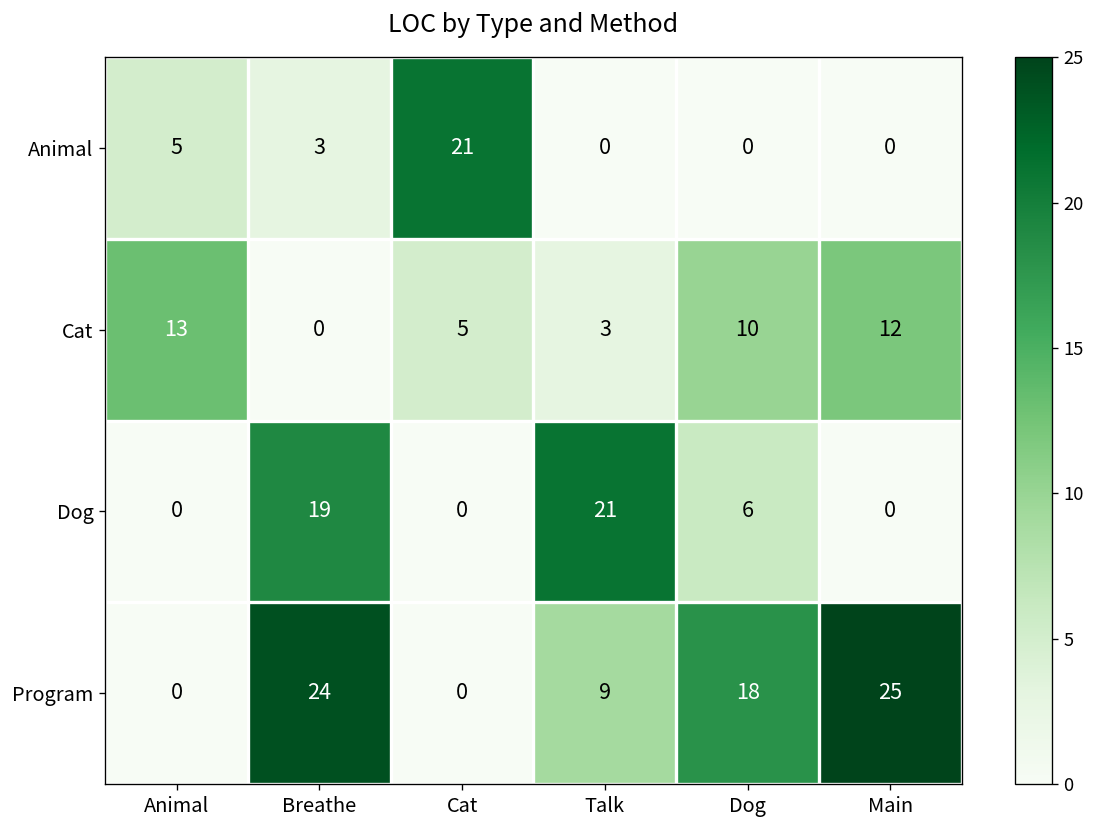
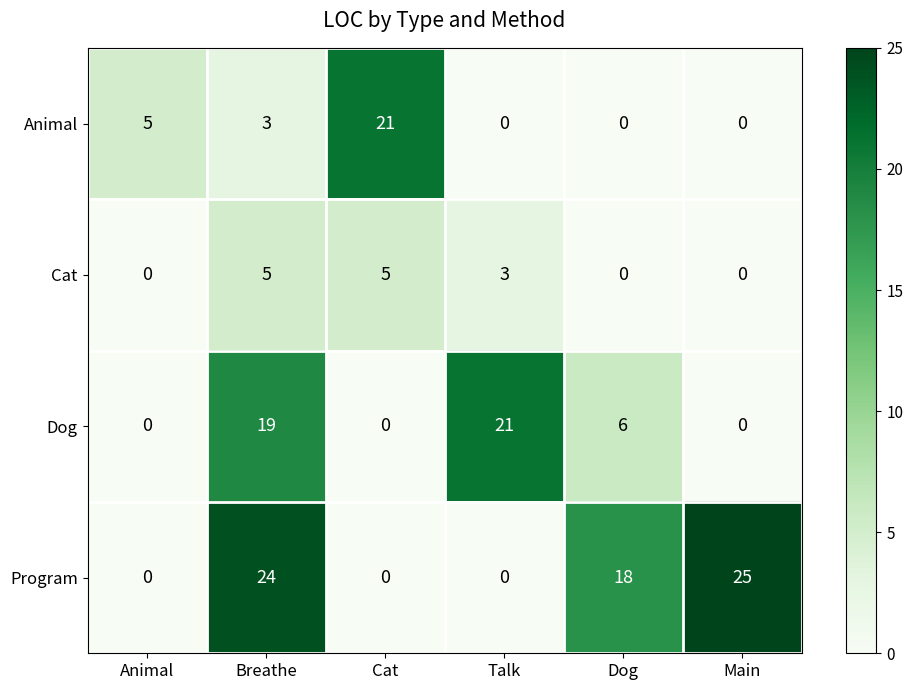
  {
    "Animal": {
      "Animal": 5,
      "Breathe": 3,
      "Cat": 21,
      "Talk": 0,
      "Dog": 0,
      "Main": 0
    },
    "Cat": {
-     "Animal": 13,
-     "Breathe": 0,
+     "Animal": 0,
+     "Breathe": 5,
      "Cat": 5,
      "Talk": 3,
-     "Dog": 10,
-     "Main": 12
+     "Dog": 0,
+     "Main": 0
    },
    "Dog": {
      "Animal": 0,
      "Breathe": 19,
      "Cat": 0,
      "Talk": 21,
      "Dog": 6,
      "Main": 0
    },
    "Program": {
      "Animal": 0,
      "Breathe": 24,
      "Cat": 0,
-     "Talk": 9,
+     "Talk": 0,
      "Dog": 18,
      "Main": 25
    }
  }
